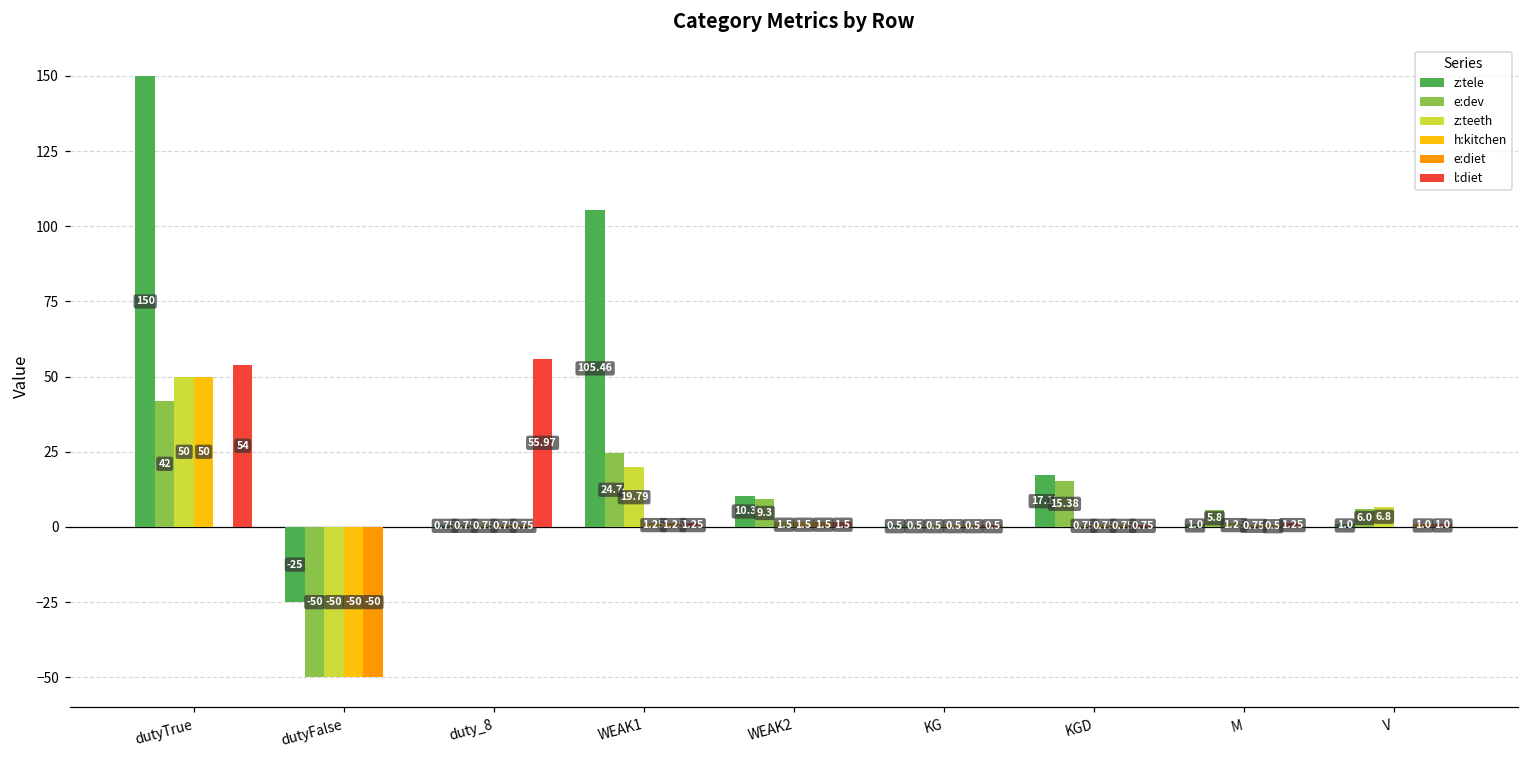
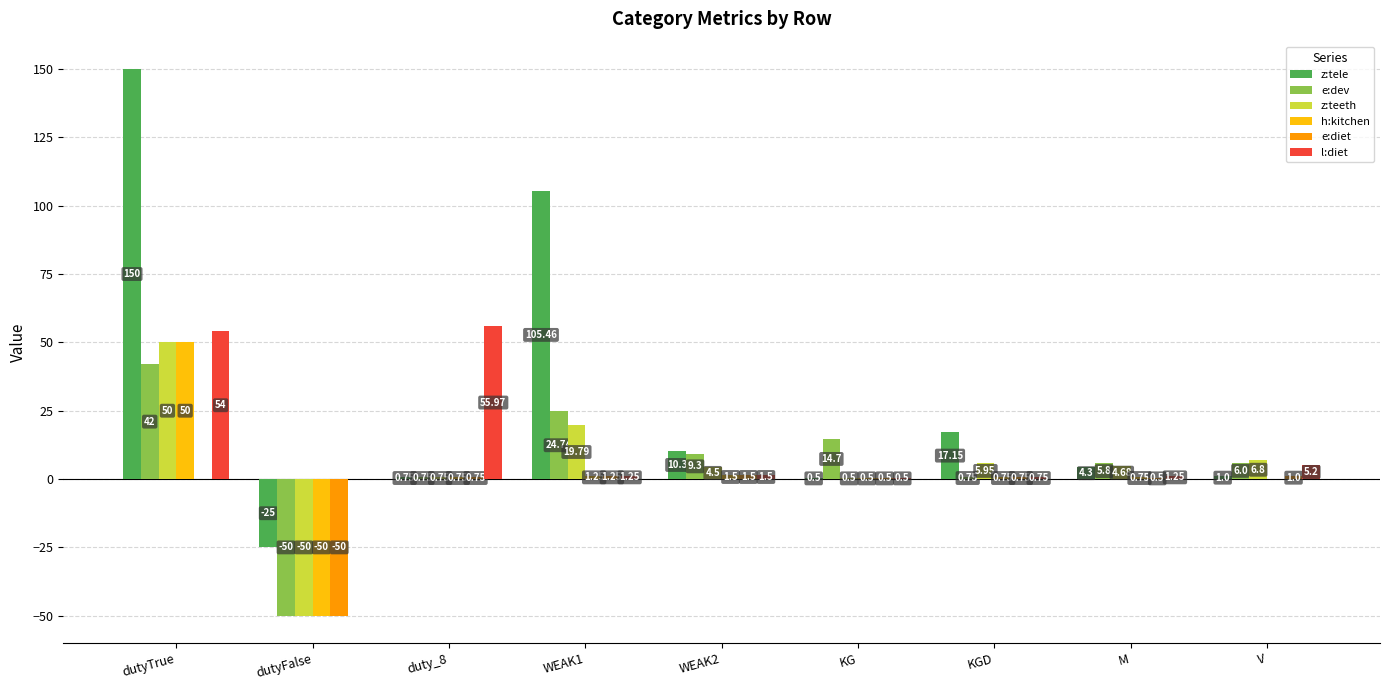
  {
    "z:tele": {
-     "M": 1.0
+     "M": 4.3
    },
    "e:dev": {
-     "KG": 0.5,
-     "KGD": 15.38
+     "KG": 14.7,
+     "KGD": 0.75
    },
    "z:teeth": {
-     "WEAK2": 1.5,
-     "KGD": 0.75,
-     "M": 1.25
+     "WEAK2": 4.5,
+     "KGD": 5.95,
+     "M": 4.68
    },
    "l:diet": {
-     "V": 1.0
+     "V": 5.2
    }
  }
